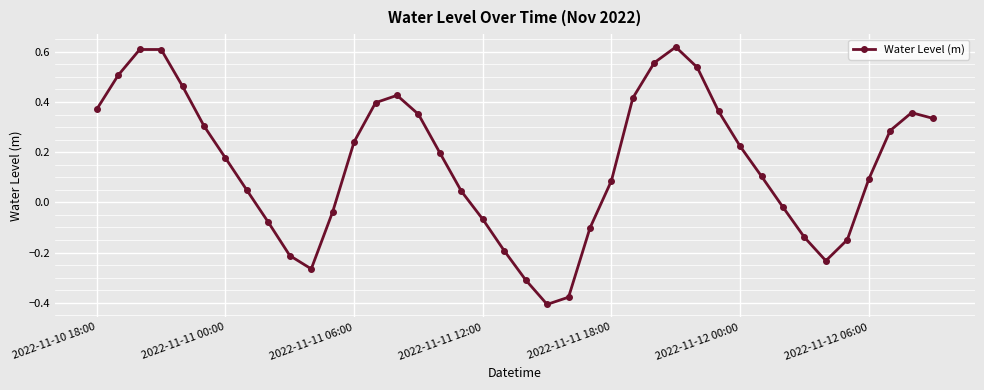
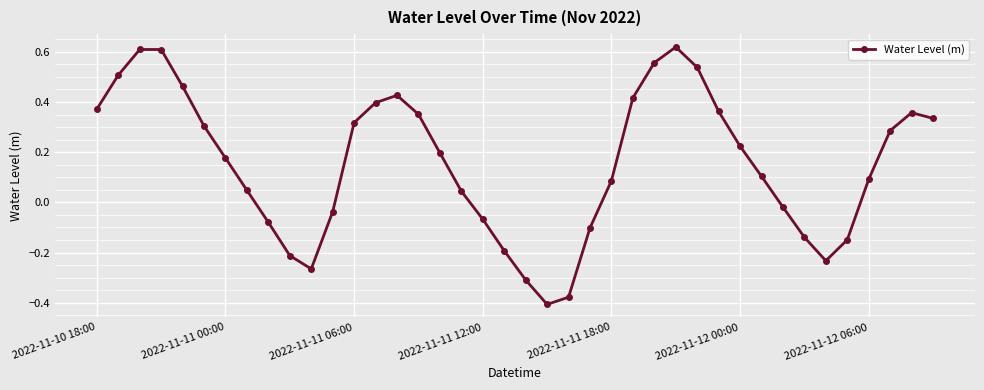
  {
    "2022-11-10 18:00": 0.37,
    "2022-11-11 00:00": 0.18,
-   "2022-11-11 06:00": 0.24,
+   "2022-11-11 06:00": 0.32,
    "2022-11-11 12:00": -0.07,
    "2022-11-11 18:00": 0.09,
    "2022-11-12 00:00": 0.22,
    "2022-11-12 06:00": 0.09
  }
